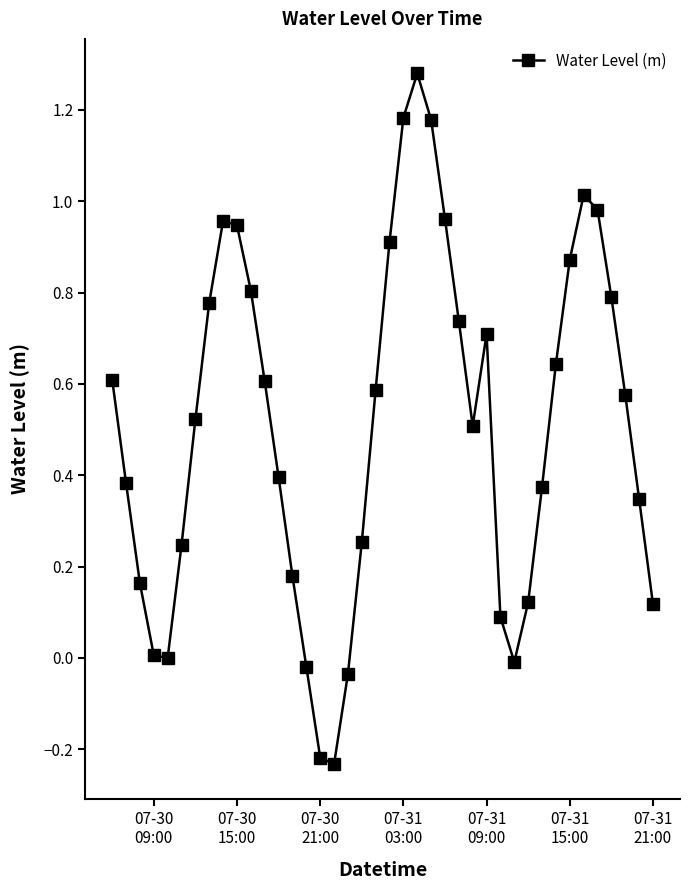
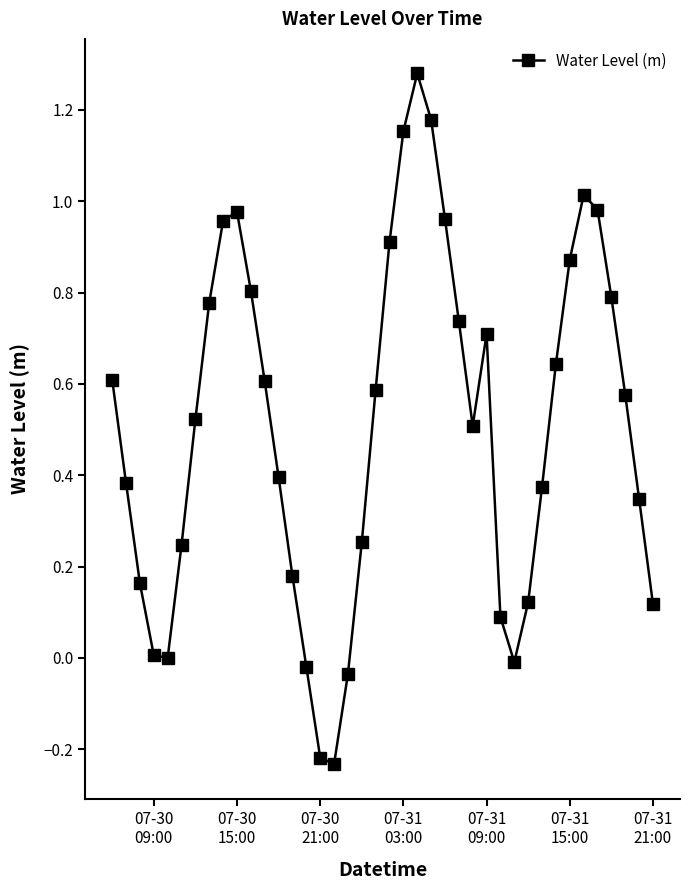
  {
    "07-30 09:00": 0.01,
-   "07-30 15:00": 0.95,
+   "07-30 15:00": 0.98,
    "07-30 21:00": -0.22,
-   "07-31 03:00": 1.18,
+   "07-31 03:00": 1.15,
    "07-31 09:00": 0.71,
    "07-31 15:00": 0.87,
    "07-31 21:00": 0.12
  }
